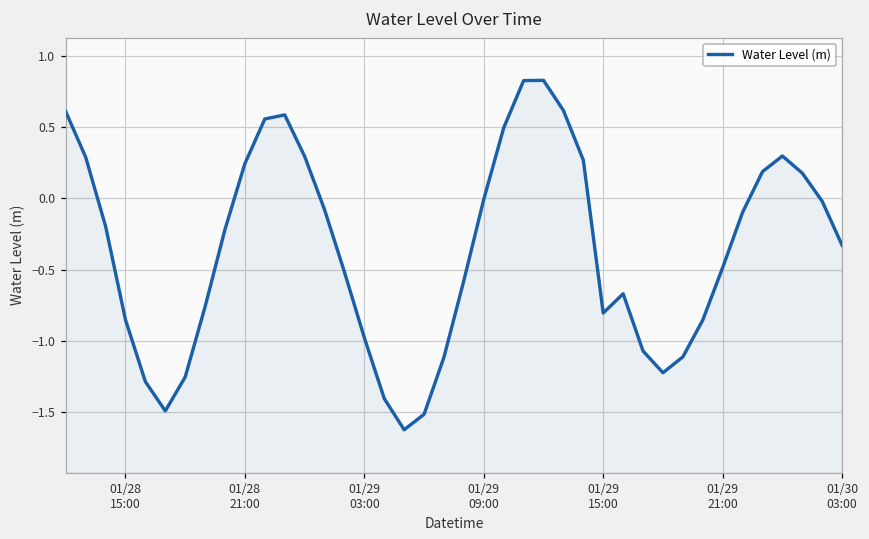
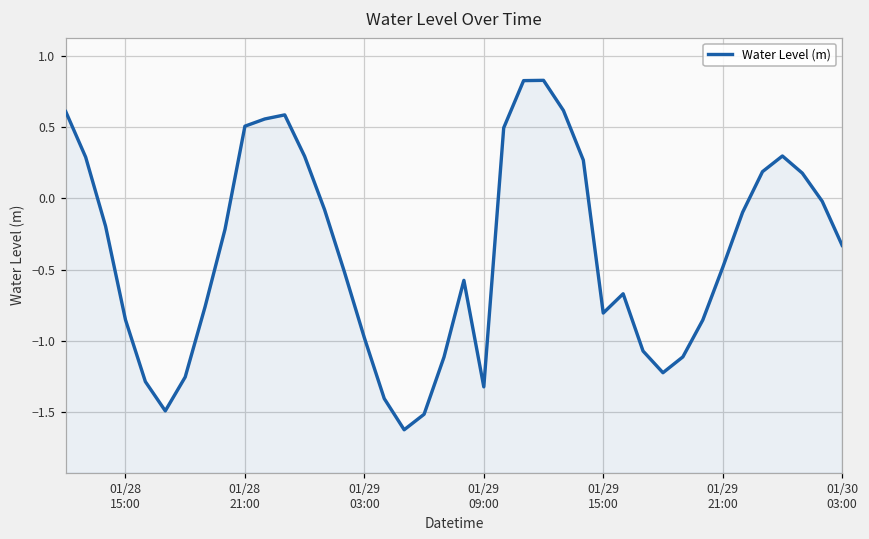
  {
    "Water Level (m)": {
      "01/28 15:00": -0.85,
-     "01/28 21:00": 0.24,
+     "01/28 21:00": 0.50,
      "01/29 03:00": -0.98,
-     "01/29 09:00": -0.01,
+     "01/29 09:00": -1.32,
      "01/29 15:00": -0.80,
      "01/29 21:00": -0.49,
      "01/30 03:00": -0.33
    }
  }
